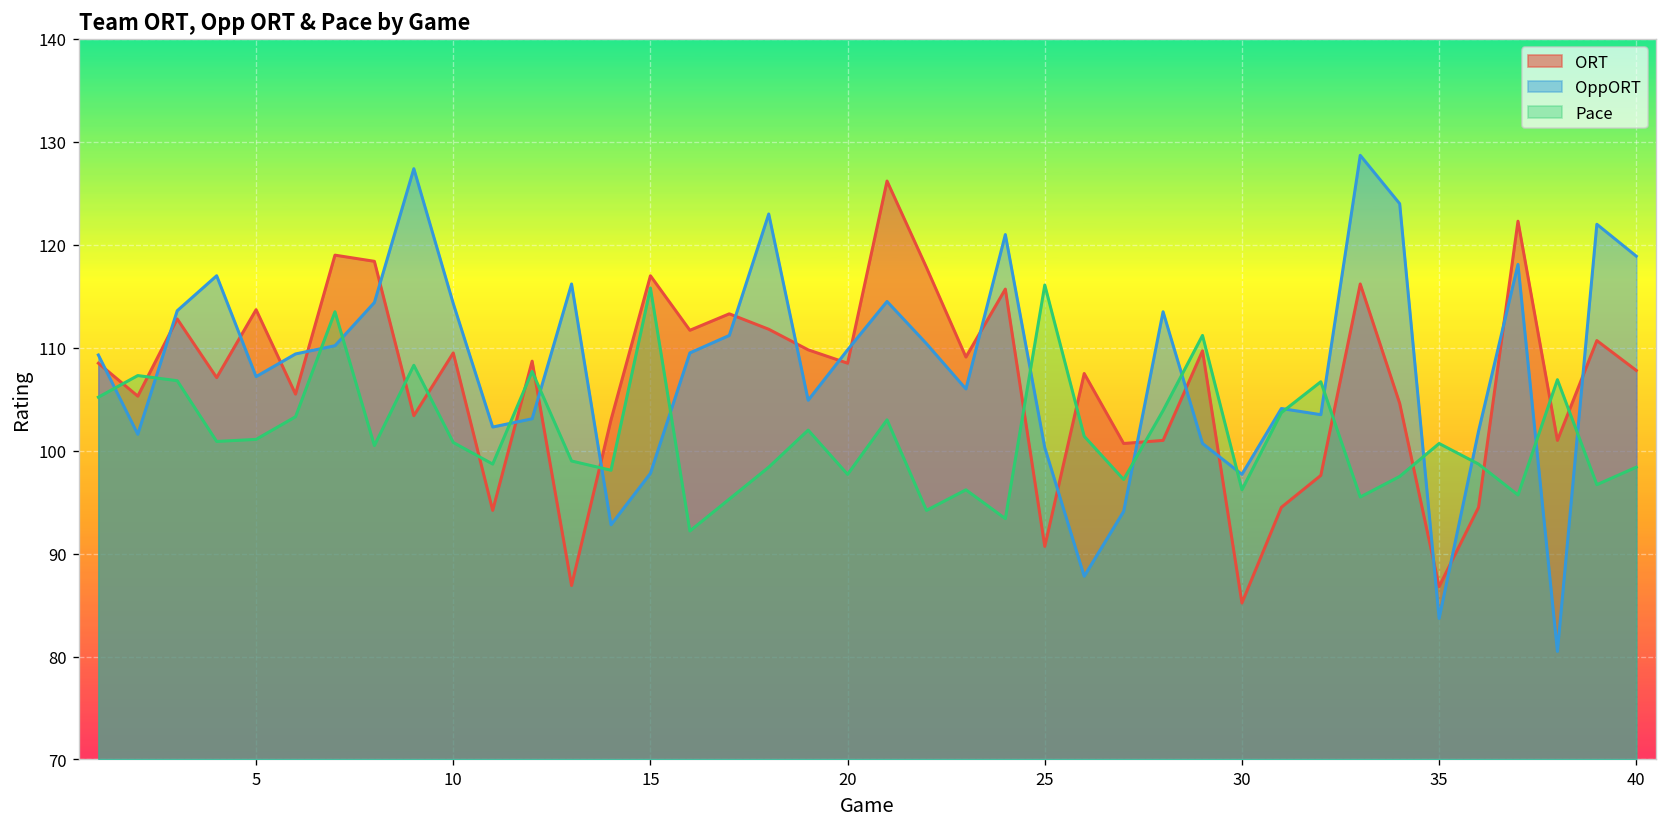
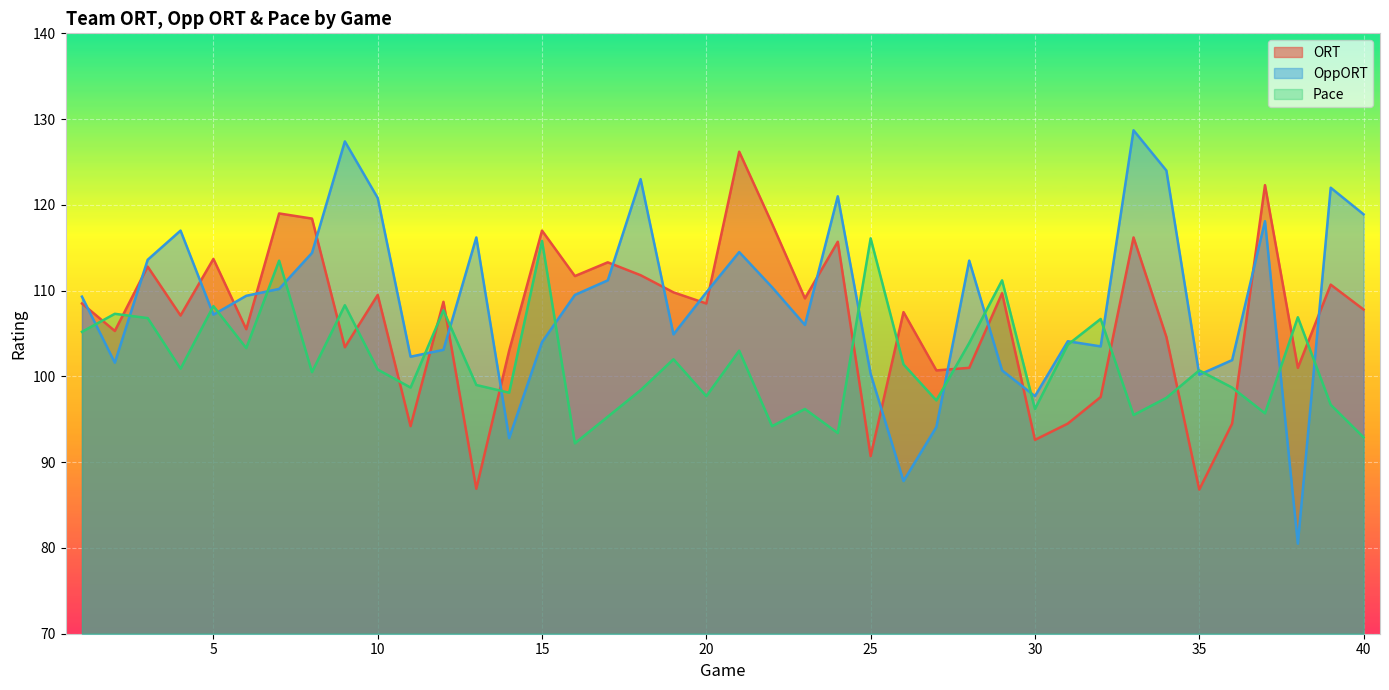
  {
    "ORT": {
      "5": 114,
      "10": 110,
      "15": 117,
      "20": 109,
      "25": 91,
-     "30": 85,
+     "30": 93,
      "35": 87,
      "40": 108
    },
    "OppORT": {
      "5": 107,
-     "10": 114,
-     "15": 98,
+     "10": 121,
+     "15": 104,
      "20": 110,
      "25": 100,
      "30": 98,
-     "35": 84,
+     "35": 100,
      "40": 119
    },
    "Pace": {
-     "5": 101,
+     "5": 108,
      "10": 101,
      "15": 116,
      "20": 98,
      "25": 116,
      "30": 96,
      "35": 101,
-     "40": 98
+     "40": 93
    }
  }
